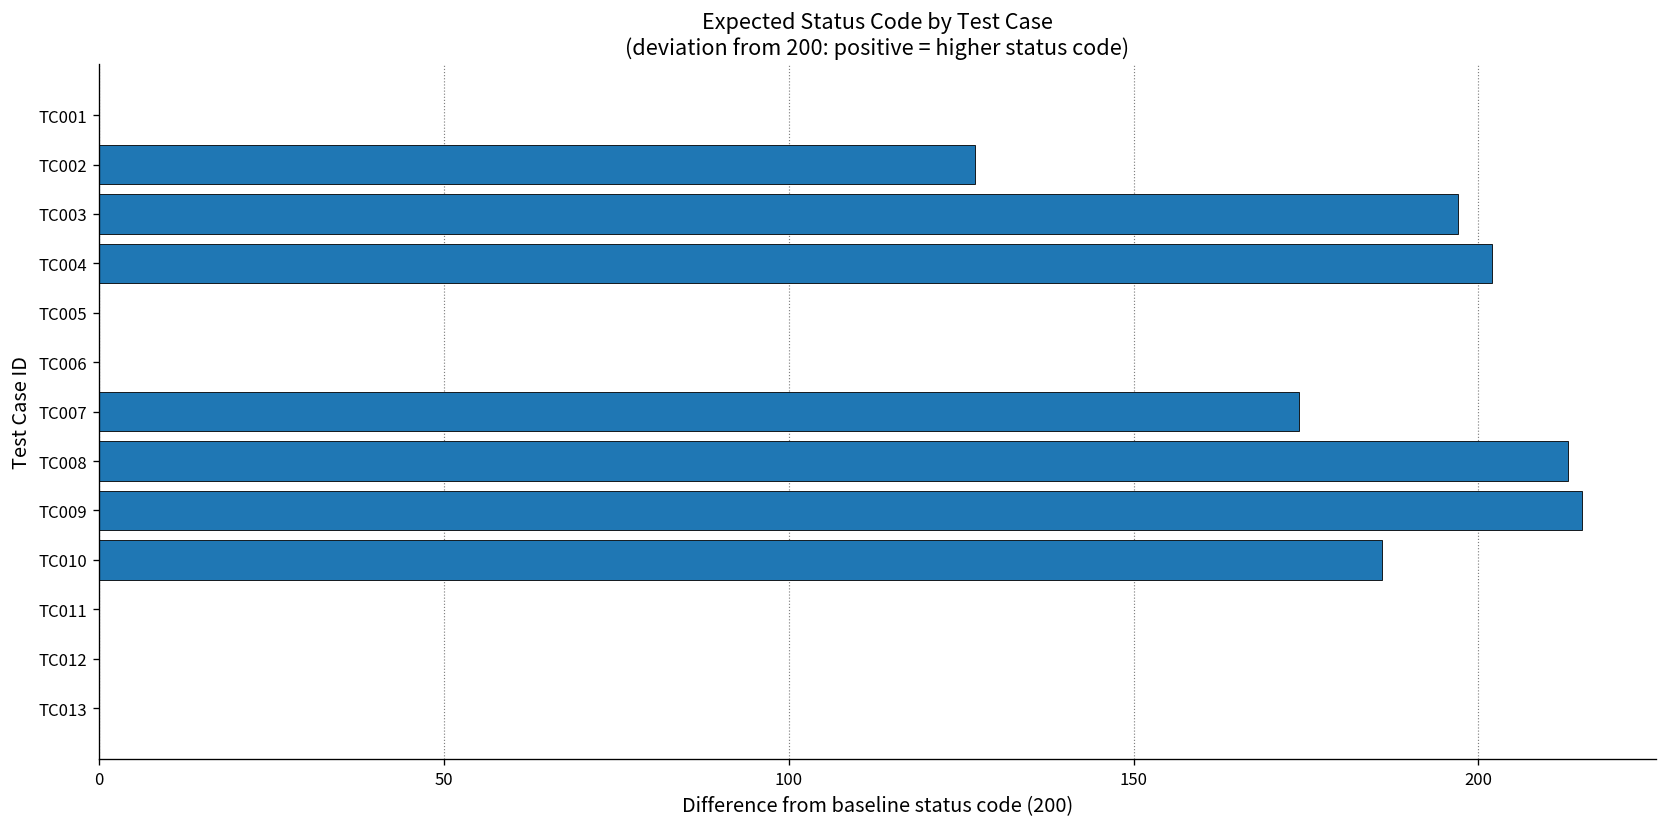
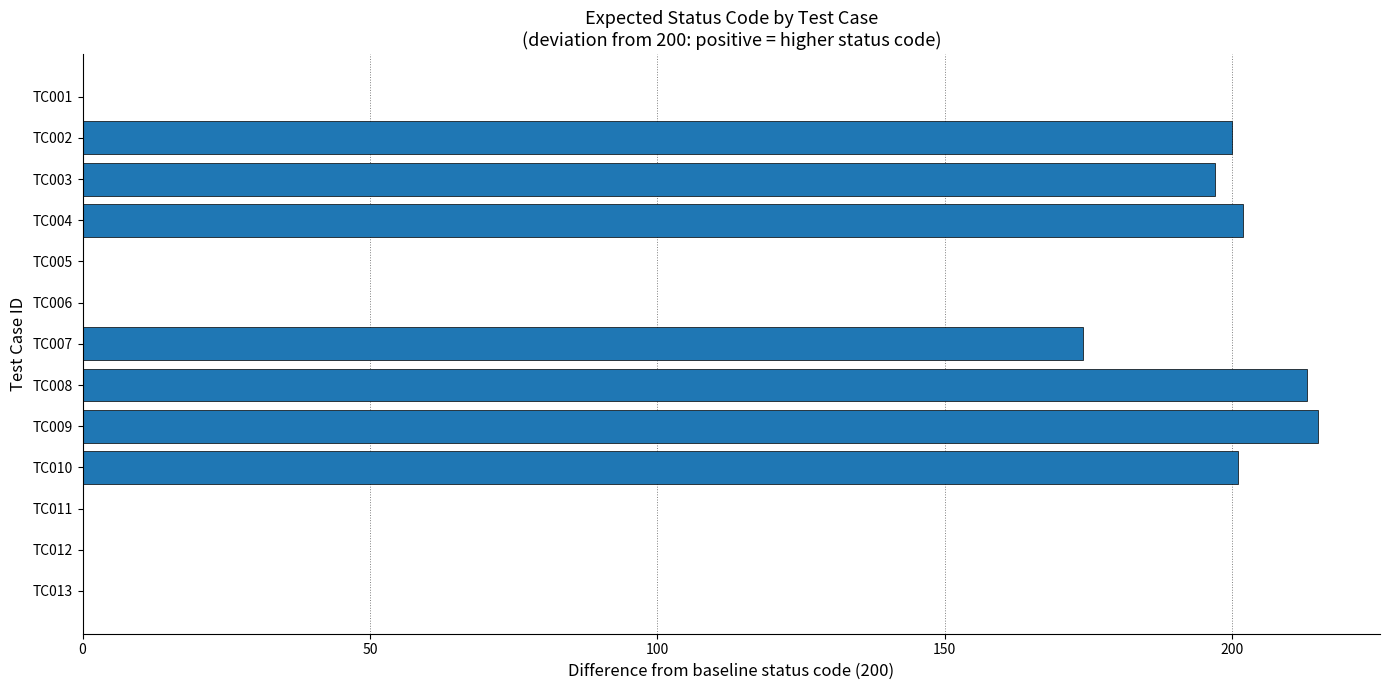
  {
    "TC001": 0,
-   "TC002": 127,
+   "TC002": 200,
    "TC003": 197,
    "TC004": 202,
    "TC005": 0,
    "TC006": 0,
    "TC007": 174,
    "TC008": 213,
    "TC009": 215,
-   "TC010": 186,
+   "TC010": 201,
    "TC011": 0,
    "TC012": 0,
    "TC013": 0
  }
